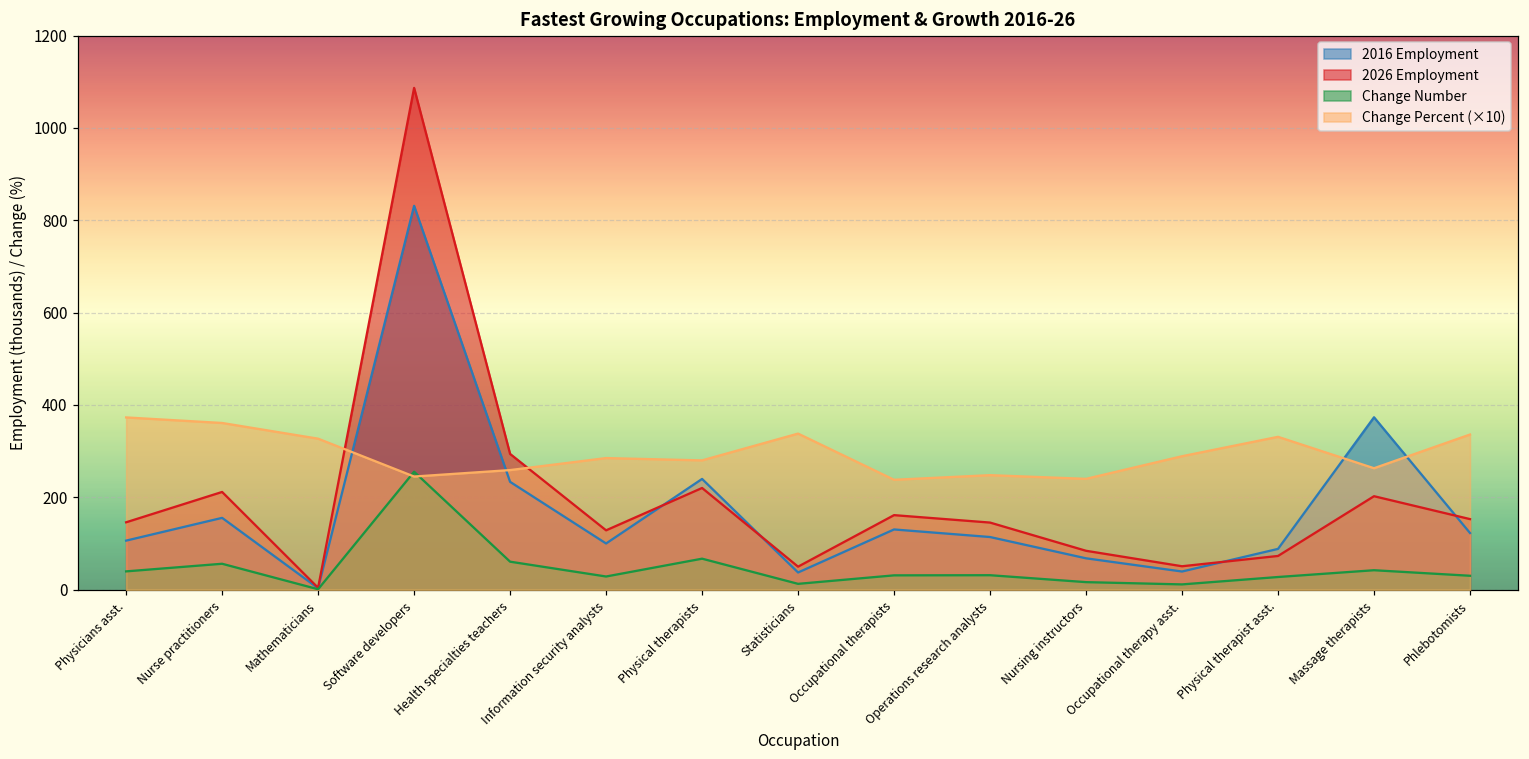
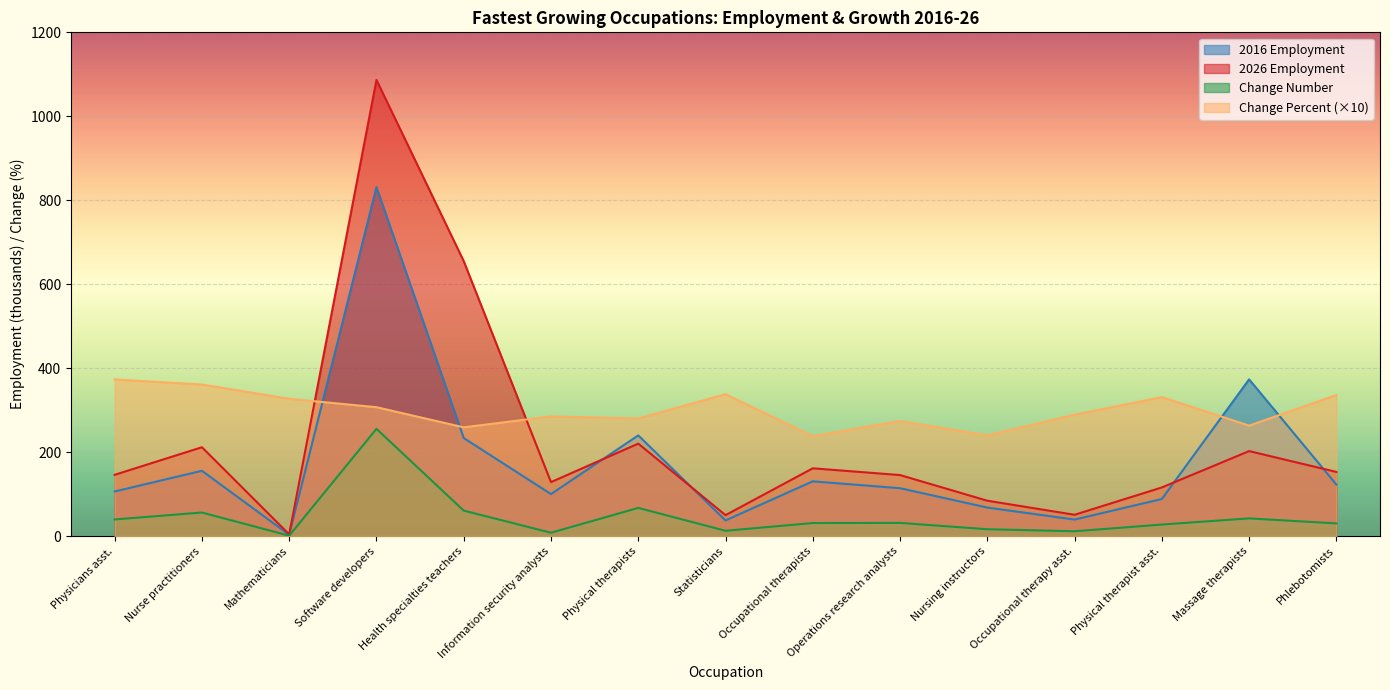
  {
    "2016 Employment": {
      "Physicians asst.": 110,
      "Nurse practitioners": 160,
      "Software developers": 830,
      "Health specialties teachers": 230,
      "Information security analysts": 100,
      "Physical therapists": 240,
      "Statisticians": 40,
      "Occupational therapists": 130,
      "Operations research analysts": 110,
      "Nursing instructors": 70,
      "Occupational therapy asst.": 40,
      "Physical therapist asst.": 90,
      "Massage therapists": 370,
      "Phlebotomists": 120
    },
    "2026 Employment": {
      "Physicians asst.": 150,
      "Nurse practitioners": 210,
      "Software developers": 1090,
-     "Health specialties teachers": 290,
+     "Health specialties teachers": 650,
      "Information security analysts": 130,
      "Physical therapists": 220,
      "Statisticians": 50,
      "Occupational therapists": 160,
      "Operations research analysts": 150,
      "Nursing instructors": 80,
      "Occupational therapy asst.": 50,
-     "Physical therapist asst.": 70,
+     "Physical therapist asst.": 120,
      "Massage therapists": 200,
      "Phlebotomists": 150
    },
    "Change Number": {
      "Physicians asst.": 40,
      "Nurse practitioners": 60,
      "Software developers": 260,
      "Health specialties teachers": 60,
-     "Information security analysts": 30,
+     "Information security analysts": 10,
      "Physical therapists": 70,
      "Statisticians": 10,
      "Occupational therapists": 30,
      "Operations research analysts": 30,
      "Nursing instructors": 20,
      "Occupational therapy asst.": 10,
      "Physical therapist asst.": 30,
      "Massage therapists": 40,
      "Phlebotomists": 30
    },
    "Change Percent (×10)": {
      "Physicians asst.": 370,
      "Nurse practitioners": 360,
      "Mathematicians": 330,
-     "Software developers": 250,
+     "Software developers": 310,
      "Health specialties teachers": 260,
      "Information security analysts": 290,
      "Physical therapists": 280,
      "Statisticians": 340,
      "Occupational therapists": 240,
-     "Operations research analysts": 250,
+     "Operations research analysts": 270,
      "Nursing instructors": 240,
      "Occupational therapy asst.": 290,
      "Physical therapist asst.": 330,
      "Massage therapists": 260,
      "Phlebotomists": 340
    }
  }
